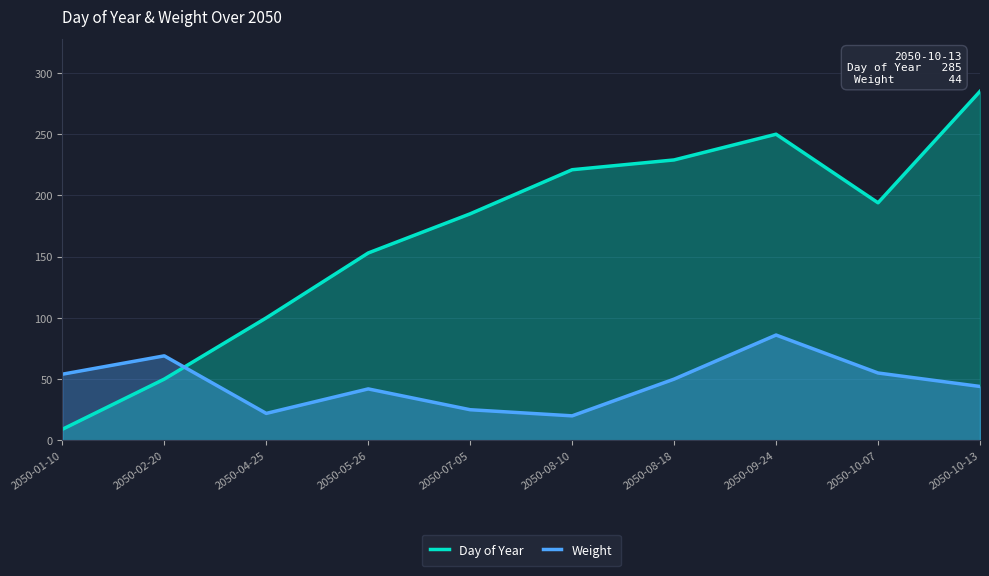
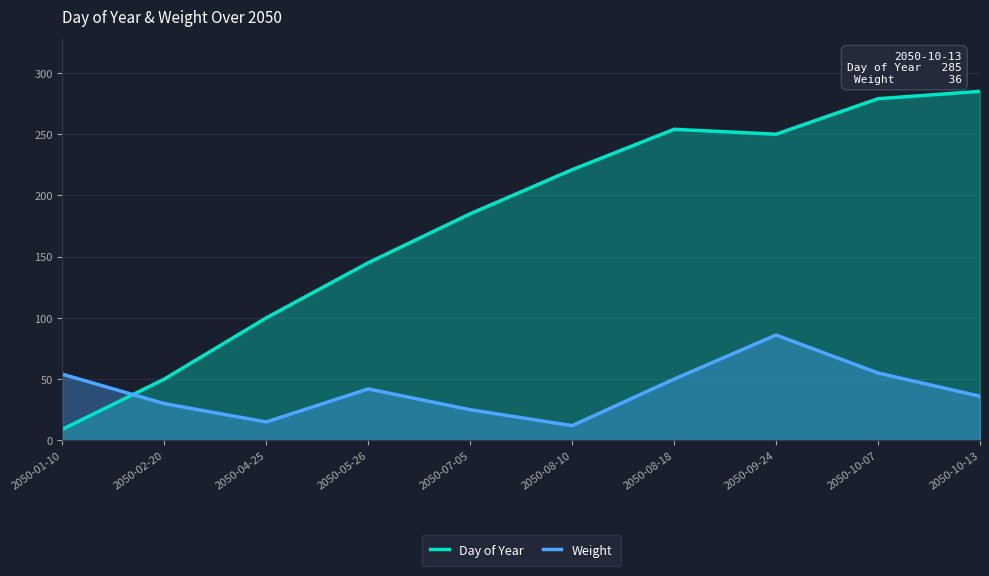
  {
    "Day of Year": {
      "2050-01-10": 9,
      "2050-02-20": 50,
      "2050-04-25": 100,
-     "2050-05-26": 153,
+     "2050-05-26": 145,
      "2050-07-05": 185,
      "2050-08-10": 221,
-     "2050-08-18": 229,
+     "2050-08-18": 254,
      "2050-09-24": 250,
-     "2050-10-07": 194,
+     "2050-10-07": 279,
      "2050-10-13": 285
    },
    "Weight": {
-     "2050-02-20": 69,
-     "2050-04-25": 22,
-     "2050-08-10": 20,
-     "2050-10-13": 44
+     "2050-02-20": 30,
+     "2050-04-25": 15,
+     "2050-08-10": 12,
+     "2050-10-13": 36
    }
  }
